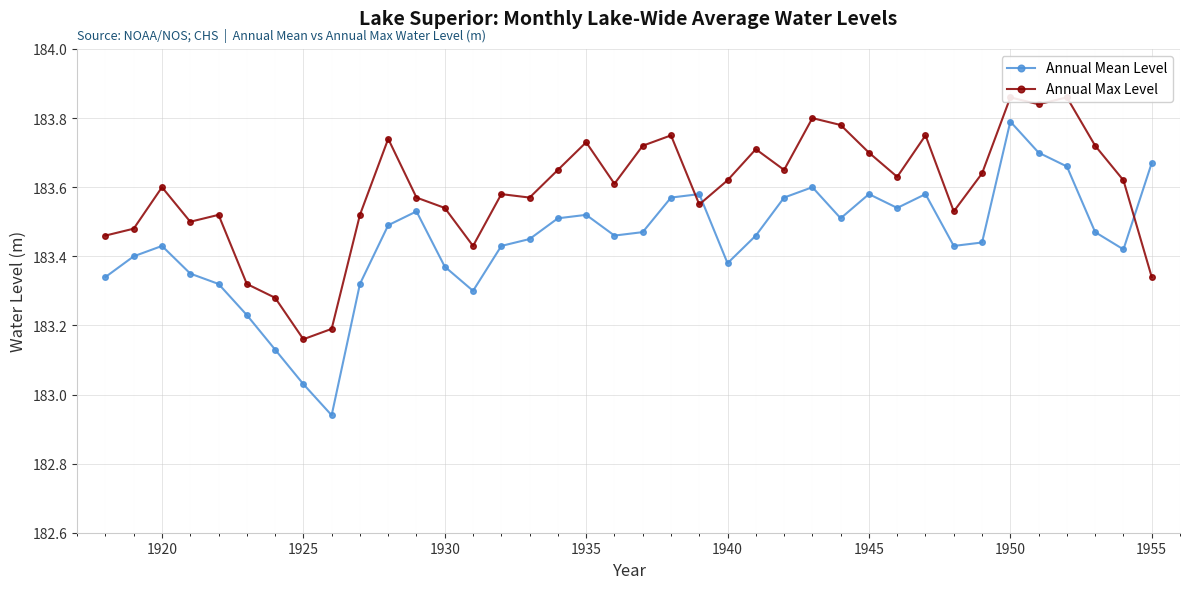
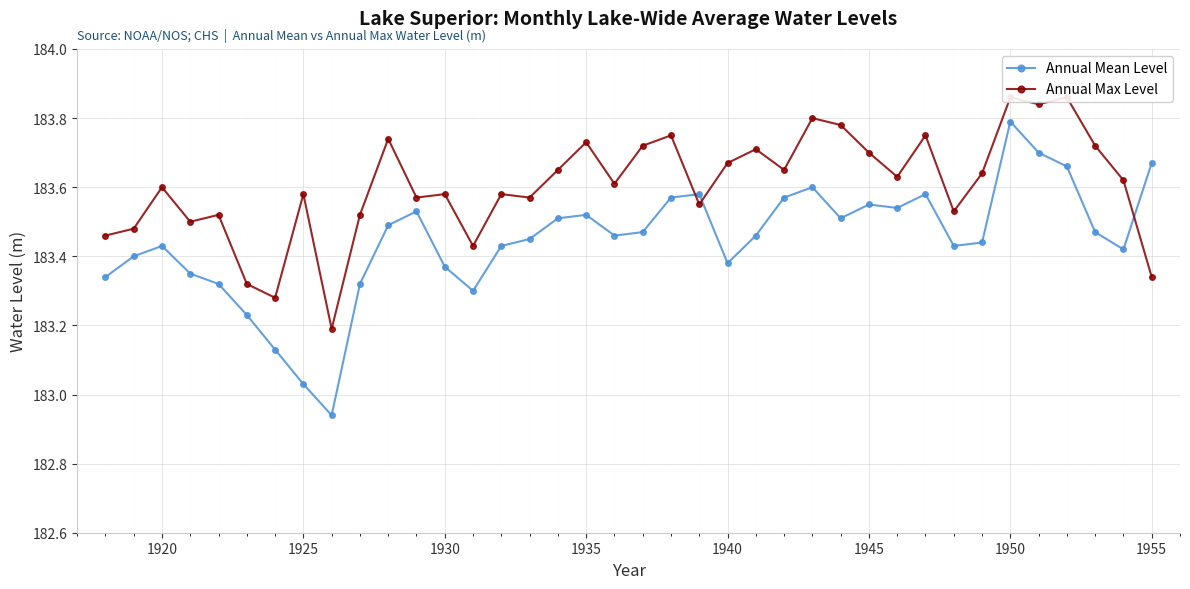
  {
    "Annual Mean Level": {
      "1920": 183.43,
      "1925": 183.03,
      "1930": 183.37,
      "1935": 183.52,
      "1940": 183.38,
-     "1945": 183.58,
+     "1945": 183.55,
      "1950": 183.79,
      "1955": 183.67
    },
    "Annual Max Level": {
      "1920": 183.60,
-     "1925": 183.16,
-     "1930": 183.54,
+     "1925": 183.58,
+     "1930": 183.58,
      "1935": 183.73,
-     "1940": 183.62,
+     "1940": 183.67,
      "1945": 183.70,
      "1955": 183.34
    }
  }
